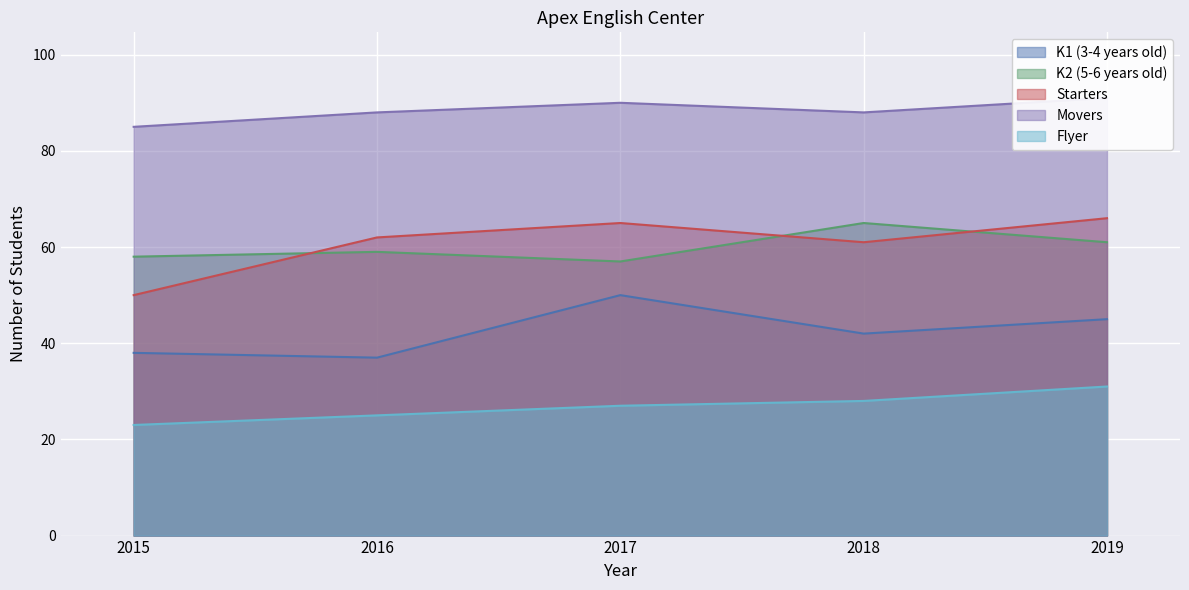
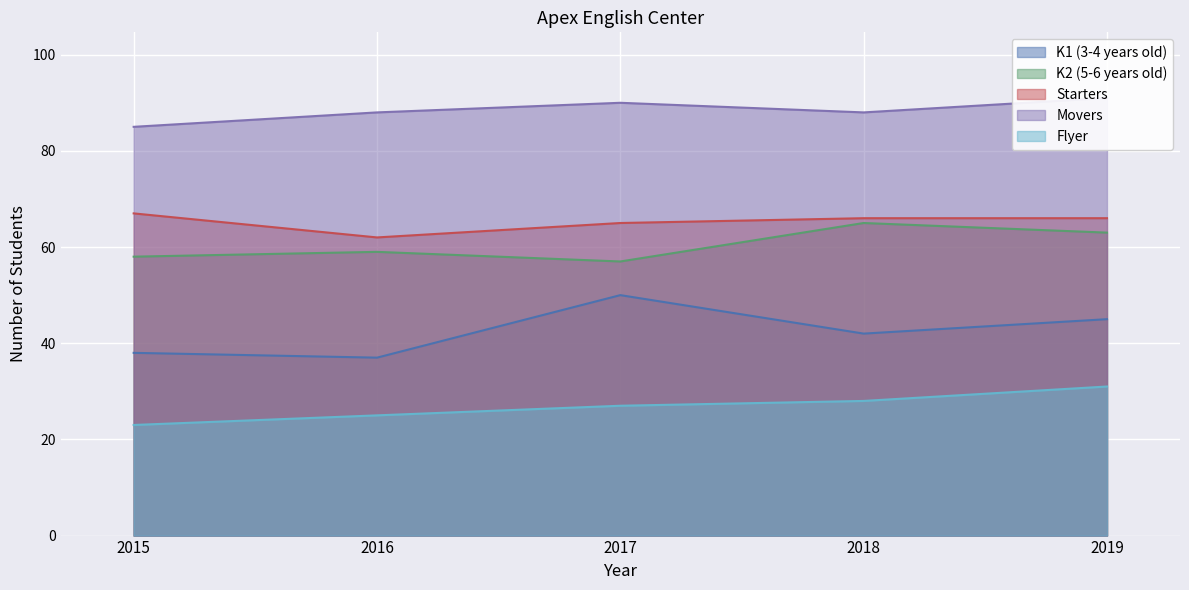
  {
    "K2 (5-6 years old)": {
      "2015": 58,
      "2016": 59,
      "2017": 57,
      "2018": 65,
-     "2019": 61
+     "2019": 63
    },
    "Starters": {
-     "2015": 50,
+     "2015": 67,
      "2016": 62,
      "2017": 65,
-     "2018": 61,
+     "2018": 66,
      "2019": 66
    }
  }
